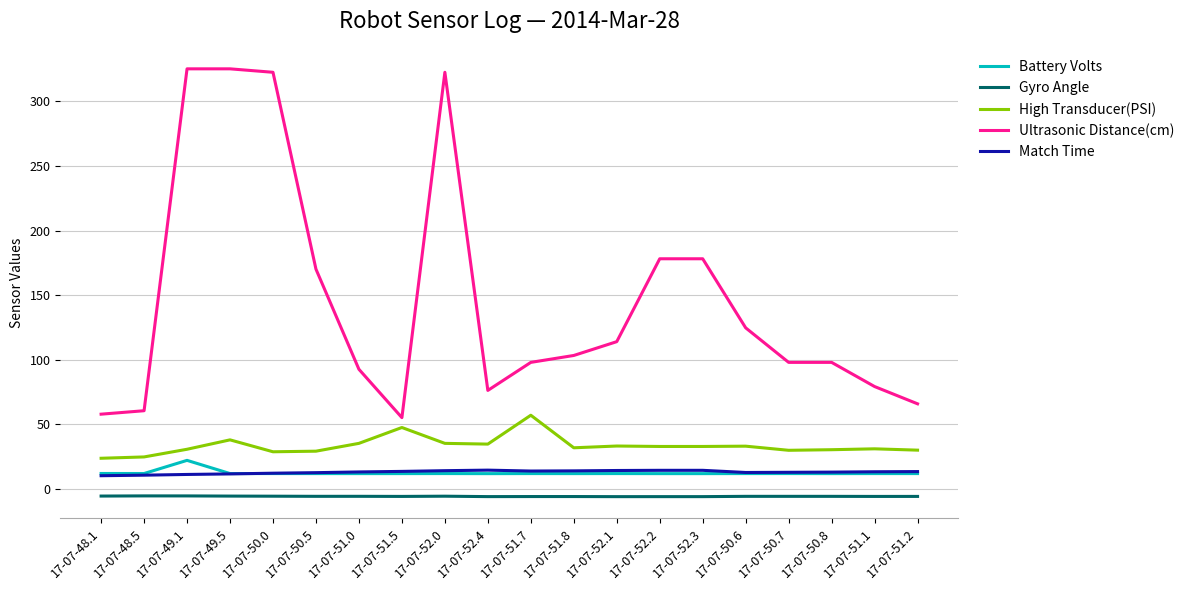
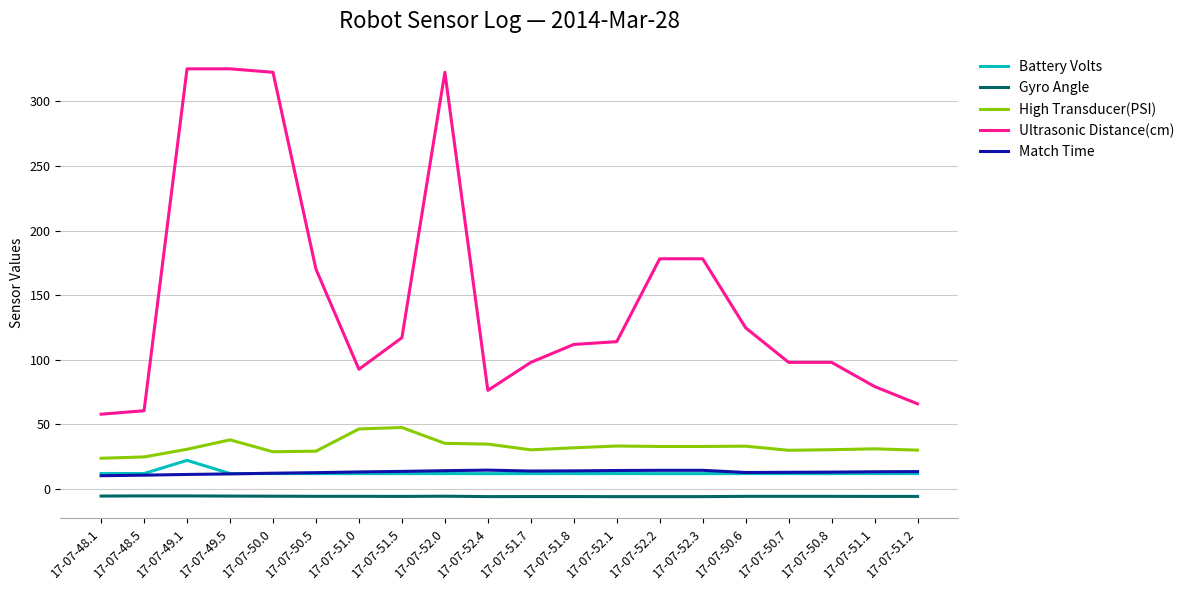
  {
    "Battery Volts": {
      "17-07-49.1": 22,
      "17-07-52.0": 12,
      "17-07-52.4": 12,
      "17-07-51.7": 12,
      "17-07-51.8": 12,
      "17-07-52.1": 12,
      "17-07-52.2": 12,
      "17-07-52.3": 12
    },
    "Gyro Angle": {
      "17-07-48.1": -6,
      "17-07-48.5": -5,
      "17-07-49.1": -5,
      "17-07-49.5": -6,
      "17-07-50.0": -6,
      "17-07-50.5": -6,
      "17-07-51.0": -6,
      "17-07-51.5": -6,
      "17-07-52.0": -6,
      "17-07-52.4": -6,
      "17-07-51.7": -6,
      "17-07-51.8": -6,
      "17-07-52.1": -6,
      "17-07-52.2": -6,
      "17-07-52.3": -6,
      "17-07-50.6": -6,
      "17-07-50.7": -6,
      "17-07-50.8": -6,
      "17-07-51.1": -6,
      "17-07-51.2": -6
    },
    "High Transducer(PSI)": {
      "17-07-48.1": 24,
      "17-07-48.5": 25,
      "17-07-49.1": 31,
      "17-07-49.5": 38,
      "17-07-50.0": 29,
      "17-07-50.5": 29,
-     "17-07-51.0": 35,
+     "17-07-51.0": 46,
      "17-07-51.5": 48,
      "17-07-52.0": 35,
      "17-07-52.4": 35,
-     "17-07-51.7": 57,
+     "17-07-51.7": 30,
      "17-07-51.8": 32,
      "17-07-52.1": 33,
      "17-07-52.2": 33,
      "17-07-52.3": 33,
      "17-07-50.6": 33,
      "17-07-50.7": 30,
      "17-07-50.8": 30,
      "17-07-51.1": 31,
      "17-07-51.2": 30
    },
    "Ultrasonic Distance(cm)": {
      "17-07-48.1": 58,
      "17-07-48.5": 61,
      "17-07-49.1": 325,
      "17-07-49.5": 325,
      "17-07-50.0": 323,
      "17-07-50.5": 170,
      "17-07-51.0": 93,
-     "17-07-51.5": 55,
+     "17-07-51.5": 117,
      "17-07-52.0": 323,
      "17-07-52.4": 76,
      "17-07-51.7": 98,
-     "17-07-51.8": 103,
+     "17-07-51.8": 112,
      "17-07-52.1": 114,
      "17-07-52.2": 178,
      "17-07-52.3": 178,
      "17-07-50.6": 125,
      "17-07-50.7": 98,
      "17-07-50.8": 98,
      "17-07-51.1": 79,
      "17-07-51.2": 66
    },
    "Match Time": {
      "17-07-49.1": 11,
      "17-07-52.0": 14,
      "17-07-52.4": 15,
      "17-07-51.7": 14,
      "17-07-51.8": 14,
      "17-07-52.1": 14,
      "17-07-52.2": 14,
      "17-07-52.3": 14
    }
  }
